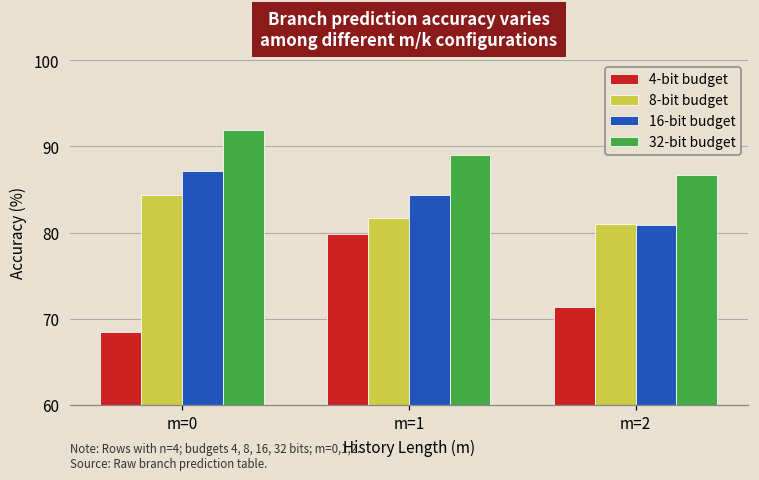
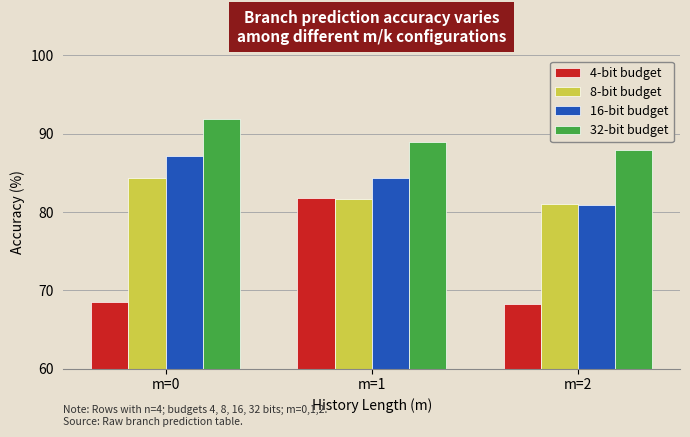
  {
    "4-bit budget": {
      "m=0": 69,
-     "m=1": 80,
-     "m=2": 71
+     "m=1": 82,
+     "m=2": 68
    },
    "8-bit budget": {
      "m=0": 84,
      "m=1": 82,
      "m=2": 81
    },
    "16-bit budget": {
      "m=1": 84,
      "m=2": 81
    },
    "32-bit budget": {
      "m=0": 92,
      "m=1": 89,
-     "m=2": 87
+     "m=2": 88
    }
  }
